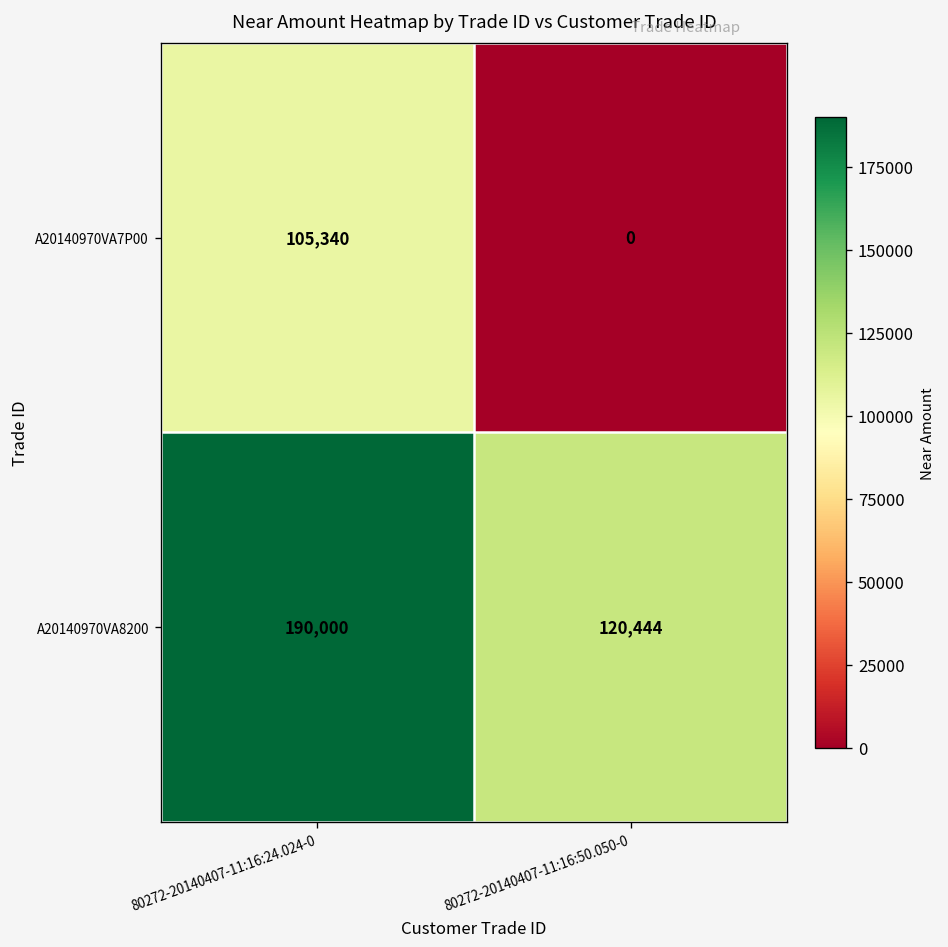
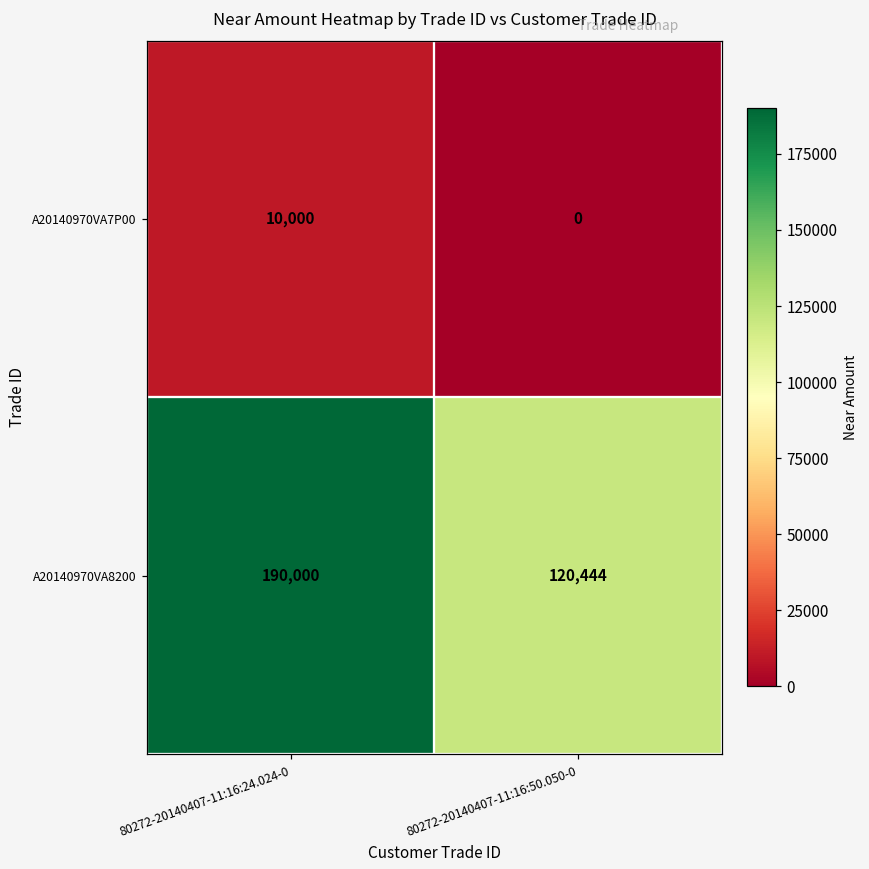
  {
    "A20140970VA7P00": {
-     "80272-20140407-11:16:24.024-0": "105,340",
+     "80272-20140407-11:16:24.024-0": "10,000",
      "80272-20140407-11:16:50.050-0": "0"
    },
    "A20140970VA8200": {
      "80272-20140407-11:16:24.024-0": "190,000",
      "80272-20140407-11:16:50.050-0": "120,444"
    }
  }
